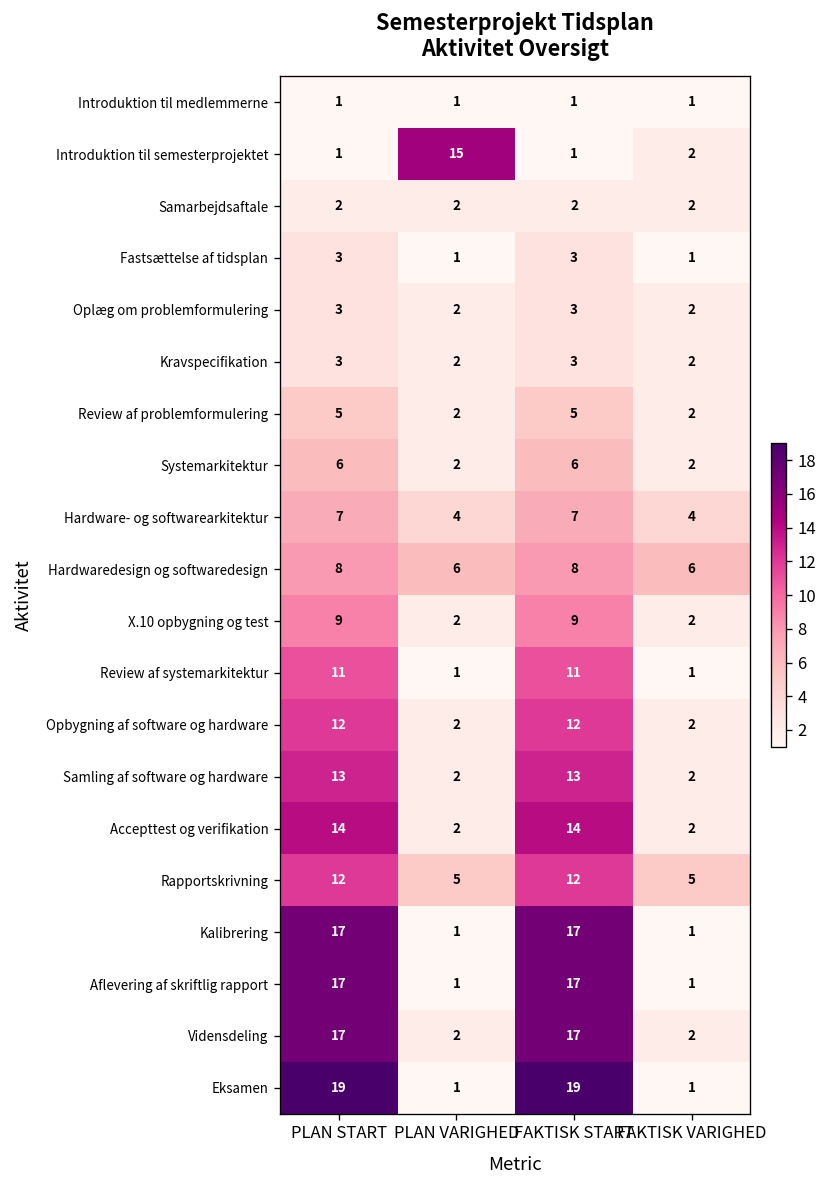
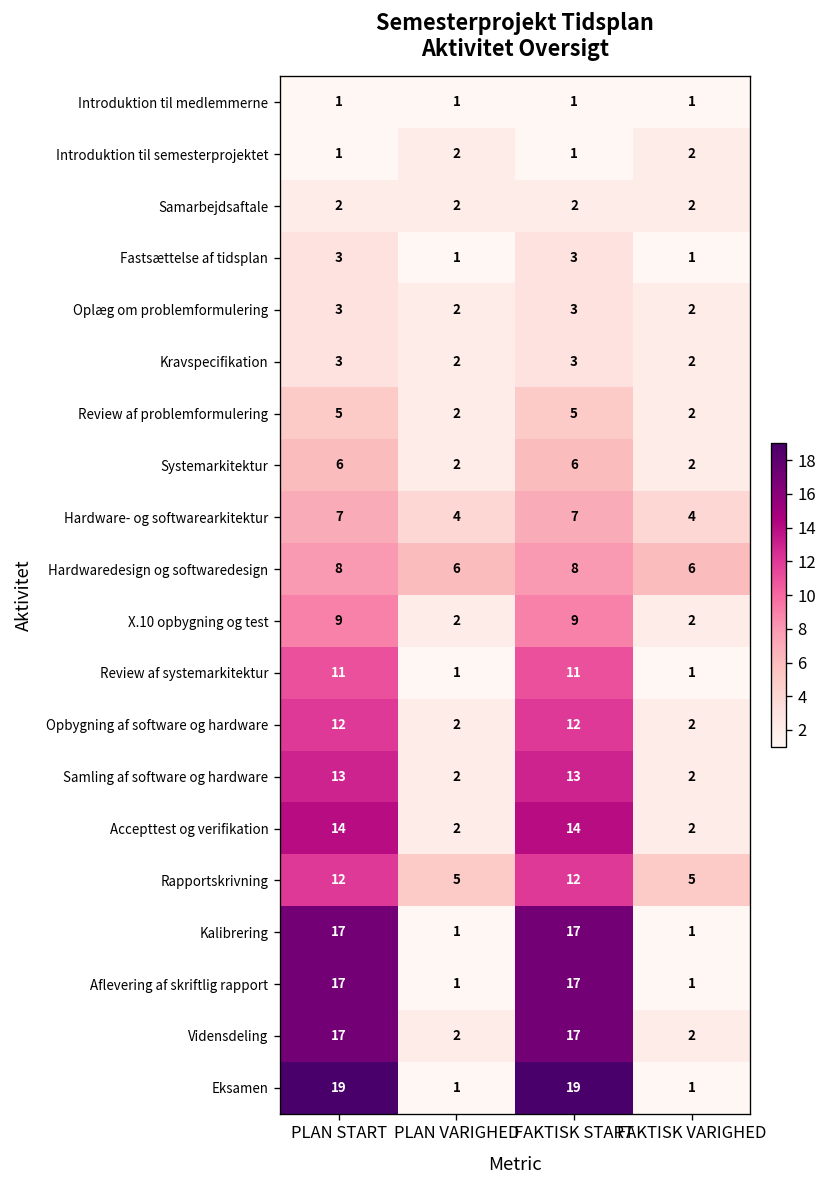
  {
    "Introduktion til medlemmerne": {
      "PLAN START": 1,
      "PLAN VARIGHED": 1,
      "FAKTISK START": 1,
      "FAKTISK VARIGHED": 1
    },
    "Introduktion til semesterprojektet": {
      "PLAN START": 1,
-     "PLAN VARIGHED": 15,
+     "PLAN VARIGHED": 2,
      "FAKTISK START": 1,
      "FAKTISK VARIGHED": 2
    },
    "Samarbejdsaftale": {
      "PLAN START": 2,
      "PLAN VARIGHED": 2,
      "FAKTISK START": 2,
      "FAKTISK VARIGHED": 2
    },
    "Fastsættelse af tidsplan": {
      "PLAN START": 3,
      "PLAN VARIGHED": 1,
      "FAKTISK START": 3,
      "FAKTISK VARIGHED": 1
    },
    "Oplæg om problemformulering": {
      "PLAN START": 3,
      "PLAN VARIGHED": 2,
      "FAKTISK START": 3,
      "FAKTISK VARIGHED": 2
    },
    "Kravspecifikation": {
      "PLAN START": 3,
      "PLAN VARIGHED": 2,
      "FAKTISK START": 3,
      "FAKTISK VARIGHED": 2
    },
    "Review af problemformulering": {
      "PLAN START": 5,
      "PLAN VARIGHED": 2,
      "FAKTISK START": 5,
      "FAKTISK VARIGHED": 2
    },
    "Systemarkitektur": {
      "PLAN START": 6,
      "PLAN VARIGHED": 2,
      "FAKTISK START": 6,
      "FAKTISK VARIGHED": 2
    },
    "Hardware- og softwarearkitektur": {
      "PLAN START": 7,
      "PLAN VARIGHED": 4,
      "FAKTISK START": 7,
      "FAKTISK VARIGHED": 4
    },
    "Hardwaredesign og softwaredesign": {
      "PLAN START": 8,
      "PLAN VARIGHED": 6,
      "FAKTISK START": 8,
      "FAKTISK VARIGHED": 6
    },
    "X.10 opbygning og test": {
      "PLAN START": 9,
      "PLAN VARIGHED": 2,
      "FAKTISK START": 9,
      "FAKTISK VARIGHED": 2
    },
    "Review af systemarkitektur": {
      "PLAN START": 11,
      "PLAN VARIGHED": 1,
      "FAKTISK START": 11,
      "FAKTISK VARIGHED": 1
    },
    "Opbygning af software og hardware": {
      "PLAN START": 12,
      "PLAN VARIGHED": 2,
      "FAKTISK START": 12,
      "FAKTISK VARIGHED": 2
    },
    "Samling af software og hardware": {
      "PLAN START": 13,
      "PLAN VARIGHED": 2,
      "FAKTISK START": 13,
      "FAKTISK VARIGHED": 2
    },
    "Accepttest og verifikation": {
      "PLAN START": 14,
      "PLAN VARIGHED": 2,
      "FAKTISK START": 14,
      "FAKTISK VARIGHED": 2
    },
    "Rapportskrivning": {
      "PLAN START": 12,
      "PLAN VARIGHED": 5,
      "FAKTISK START": 12,
      "FAKTISK VARIGHED": 5
    },
    "Kalibrering": {
      "PLAN START": 17,
      "PLAN VARIGHED": 1,
      "FAKTISK START": 17,
      "FAKTISK VARIGHED": 1
    },
    "Aflevering af skriftlig rapport": {
      "PLAN START": 17,
      "PLAN VARIGHED": 1,
      "FAKTISK START": 17,
      "FAKTISK VARIGHED": 1
    },
    "Vidensdeling": {
      "PLAN START": 17,
      "PLAN VARIGHED": 2,
      "FAKTISK START": 17,
      "FAKTISK VARIGHED": 2
    },
    "Eksamen": {
      "PLAN START": 19,
      "PLAN VARIGHED": 1,
      "FAKTISK START": 19,
      "FAKTISK VARIGHED": 1
    }
  }
